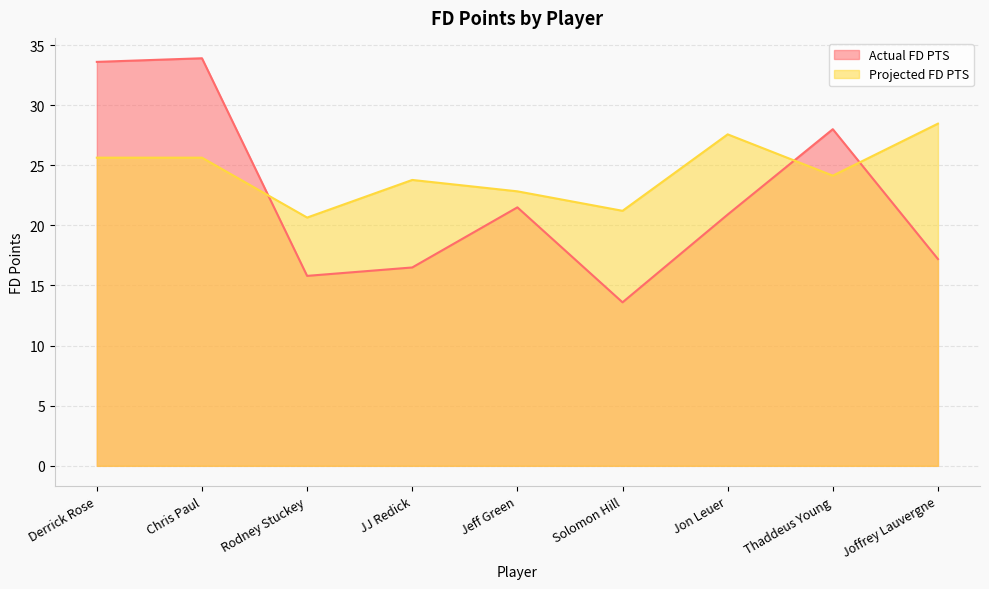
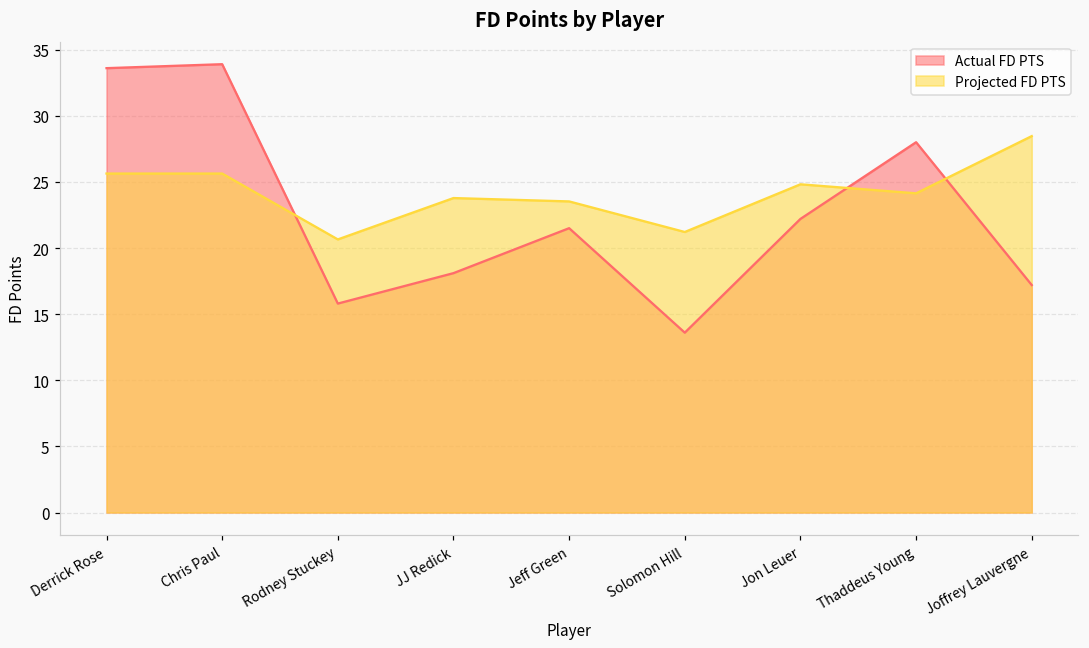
  {
    "Actual FD PTS": {
      "Derrick Rose": 33.6,
      "Chris Paul": 33.9,
      "Rodney Stuckey": 15.8,
-     "JJ Redick": 16.5,
+     "JJ Redick": 18.1,
      "Jeff Green": 21.5,
      "Solomon Hill": 13.6,
-     "Jon Leuer": 20.9,
+     "Jon Leuer": 22.2,
      "Thaddeus Young": 28.0,
      "Joffrey Lauvergne": 17.2
    },
    "Projected FD PTS": {
      "Derrick Rose": 25.6,
      "Chris Paul": 25.6,
      "Rodney Stuckey": 20.7,
      "JJ Redick": 23.8,
-     "Jeff Green": 22.8,
+     "Jeff Green": 23.5,
      "Solomon Hill": 21.2,
-     "Jon Leuer": 27.6,
+     "Jon Leuer": 24.8,
      "Thaddeus Young": 24.1,
      "Joffrey Lauvergne": 28.5
    }
  }
